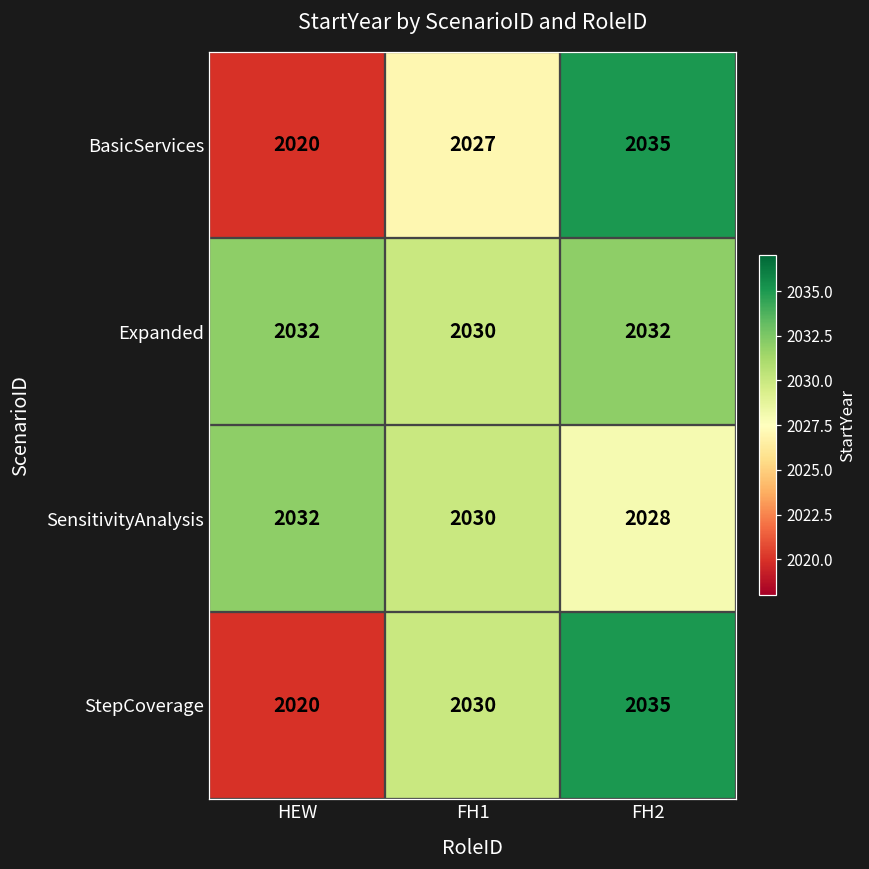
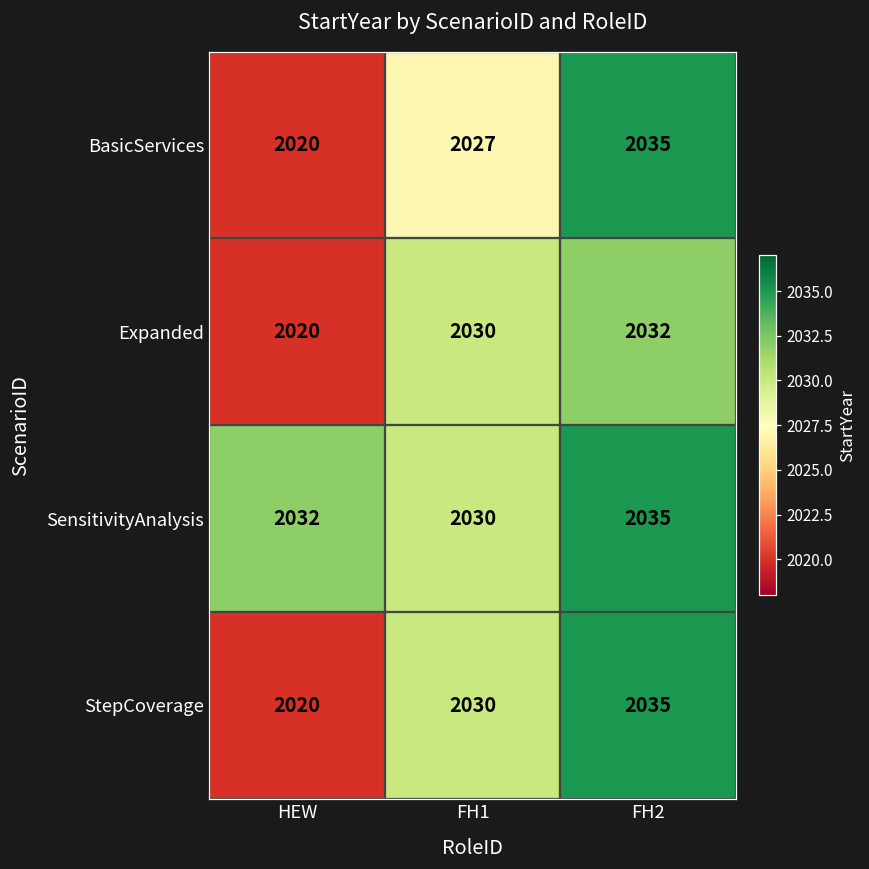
  {
    "BasicServices": {
      "HEW": 2020,
      "FH1": 2027,
      "FH2": 2035
    },
    "Expanded": {
-     "HEW": 2032,
+     "HEW": 2020,
      "FH1": 2030,
      "FH2": 2032
    },
    "SensitivityAnalysis": {
      "HEW": 2032,
      "FH1": 2030,
-     "FH2": 2028
+     "FH2": 2035
    },
    "StepCoverage": {
      "HEW": 2020,
      "FH1": 2030,
      "FH2": 2035
    }
  }
